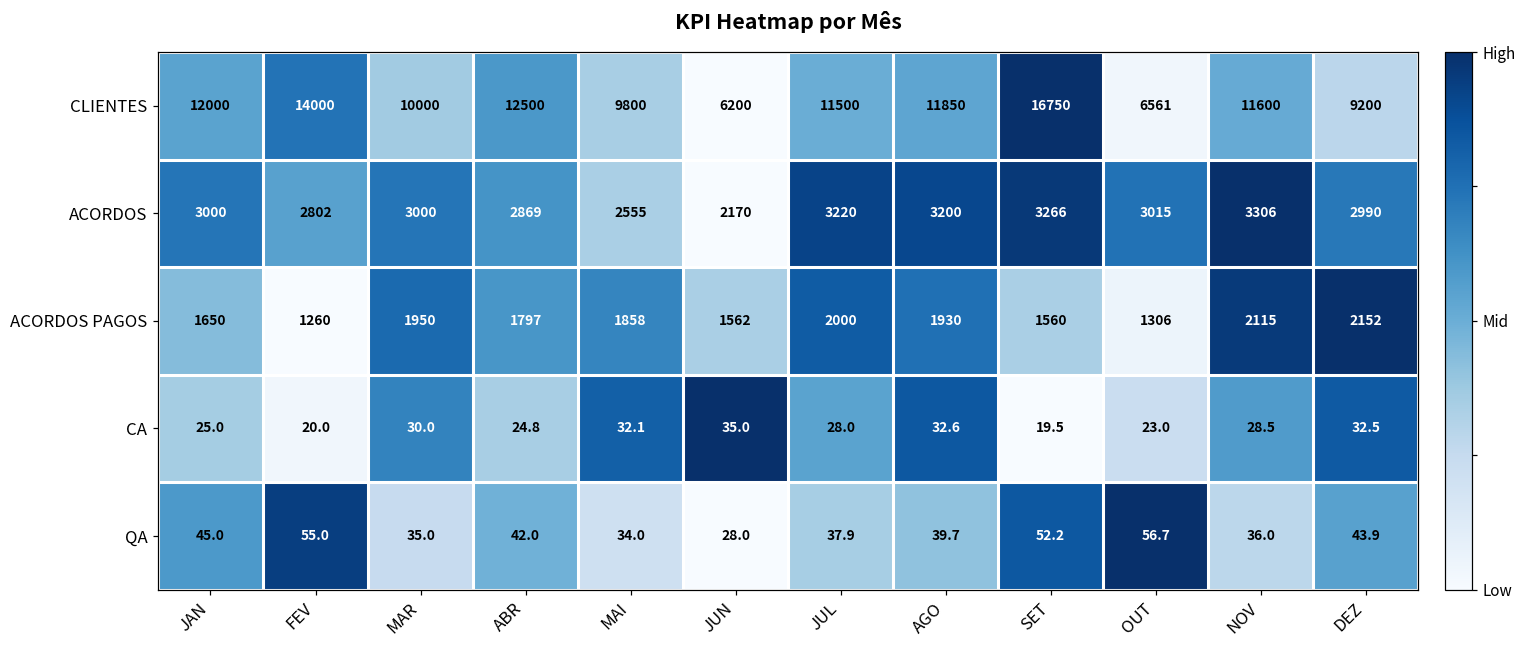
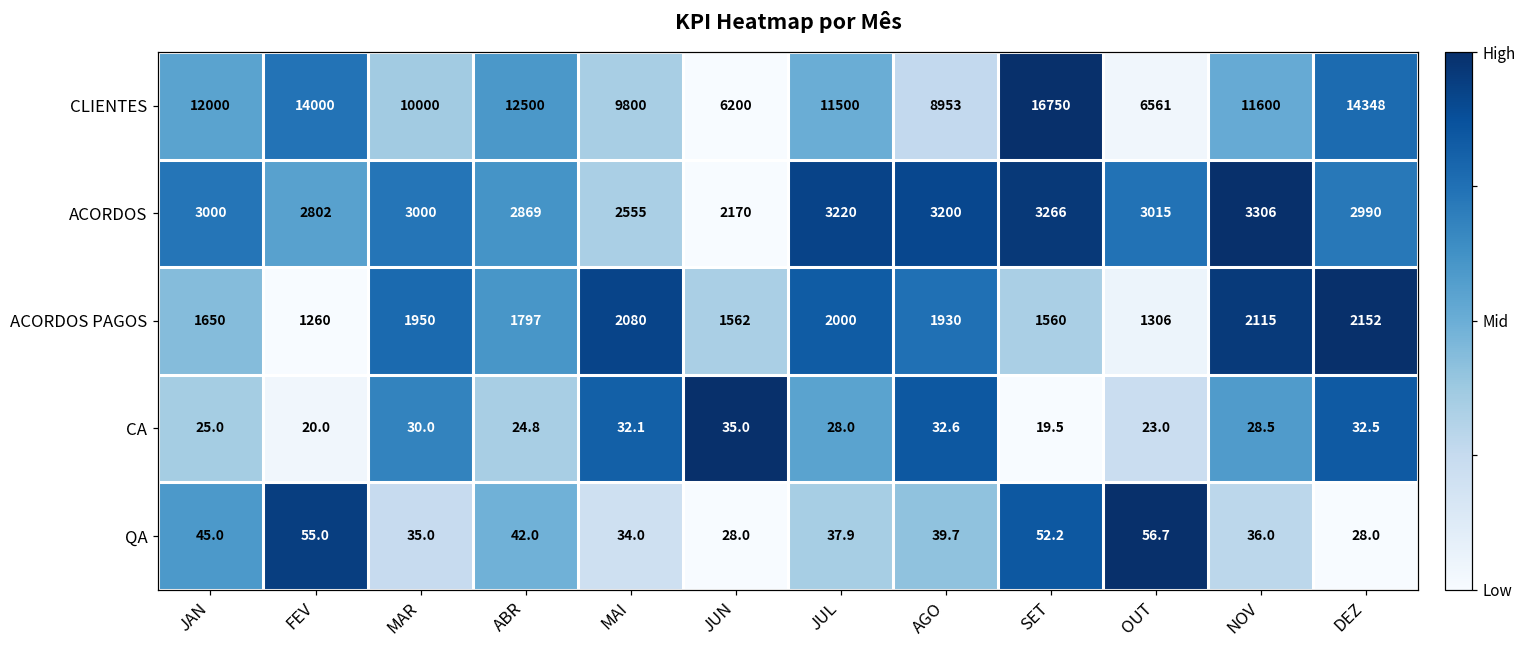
  {
    "CLIENTES": {
      "JAN": 12000,
      "FEV": 14000,
      "MAR": 10000,
      "ABR": 12500,
      "MAI": 9800,
      "JUN": 6200,
      "JUL": 11500,
-     "AGO": 11850,
+     "AGO": 8953,
      "SET": 16750,
      "OUT": 6561,
      "NOV": 11600,
-     "DEZ": 9200
+     "DEZ": 14348
    },
    "ACORDOS": {
      "JAN": 3000,
      "FEV": 2802,
      "MAR": 3000,
      "ABR": 2869,
      "MAI": 2555,
      "JUN": 2170,
      "JUL": 3220,
      "AGO": 3200,
      "SET": 3266,
      "OUT": 3015,
      "NOV": 3306,
      "DEZ": 2990
    },
    "ACORDOS PAGOS": {
      "JAN": 1650,
      "FEV": 1260,
      "MAR": 1950,
      "ABR": 1797,
-     "MAI": 1858,
+     "MAI": 2080,
      "JUN": 1562,
      "JUL": 2000,
      "AGO": 1930,
      "SET": 1560,
      "OUT": 1306,
      "NOV": 2115,
      "DEZ": 2152
    },
    "CA": {
      "JAN": 25.0,
      "FEV": 20.0,
      "MAR": 30.0,
      "ABR": 24.8,
      "MAI": 32.1,
      "JUN": 35.0,
      "JUL": 28.0,
      "AGO": 32.6,
      "SET": 19.5,
      "OUT": 23.0,
      "NOV": 28.5,
      "DEZ": 32.5
    },
    "QA": {
      "JAN": 45.0,
      "FEV": 55.0,
      "MAR": 35.0,
      "ABR": 42.0,
      "MAI": 34.0,
      "JUN": 28.0,
      "JUL": 37.9,
      "AGO": 39.7,
      "SET": 52.2,
      "OUT": 56.7,
      "NOV": 36.0,
-     "DEZ": 43.9
+     "DEZ": 28.0
    }
  }
